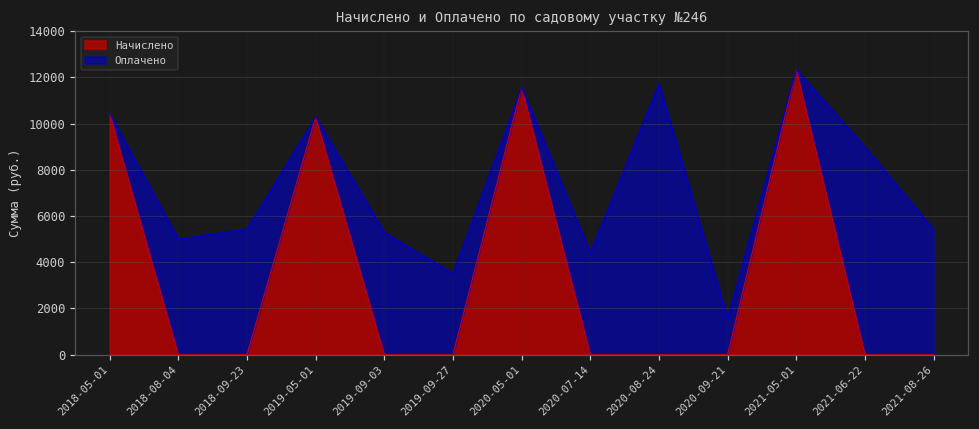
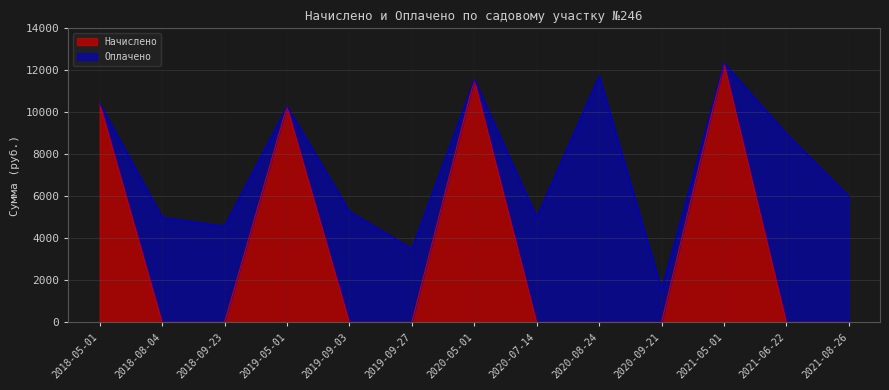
  {
    "Начислено": {
      "2018-08-04": 0,
      "2018-09-23": 0,
      "2019-09-03": 0,
      "2019-09-27": 0,
      "2020-07-14": 0,
      "2020-08-24": 0,
      "2020-09-21": 0,
      "2021-06-22": 0,
      "2021-08-26": 0
    },
    "Оплачено": {
      "2018-08-04": 5000,
-     "2018-09-23": 5400,
+     "2018-09-23": 4600,
      "2019-09-03": 5300,
      "2019-09-27": 3500,
-     "2020-07-14": 4400,
+     "2020-07-14": 5000,
      "2020-08-24": 11700,
      "2020-09-21": 1600,
      "2021-06-22": 9000,
-     "2021-08-26": 5400
+     "2021-08-26": 6000
    }
  }
